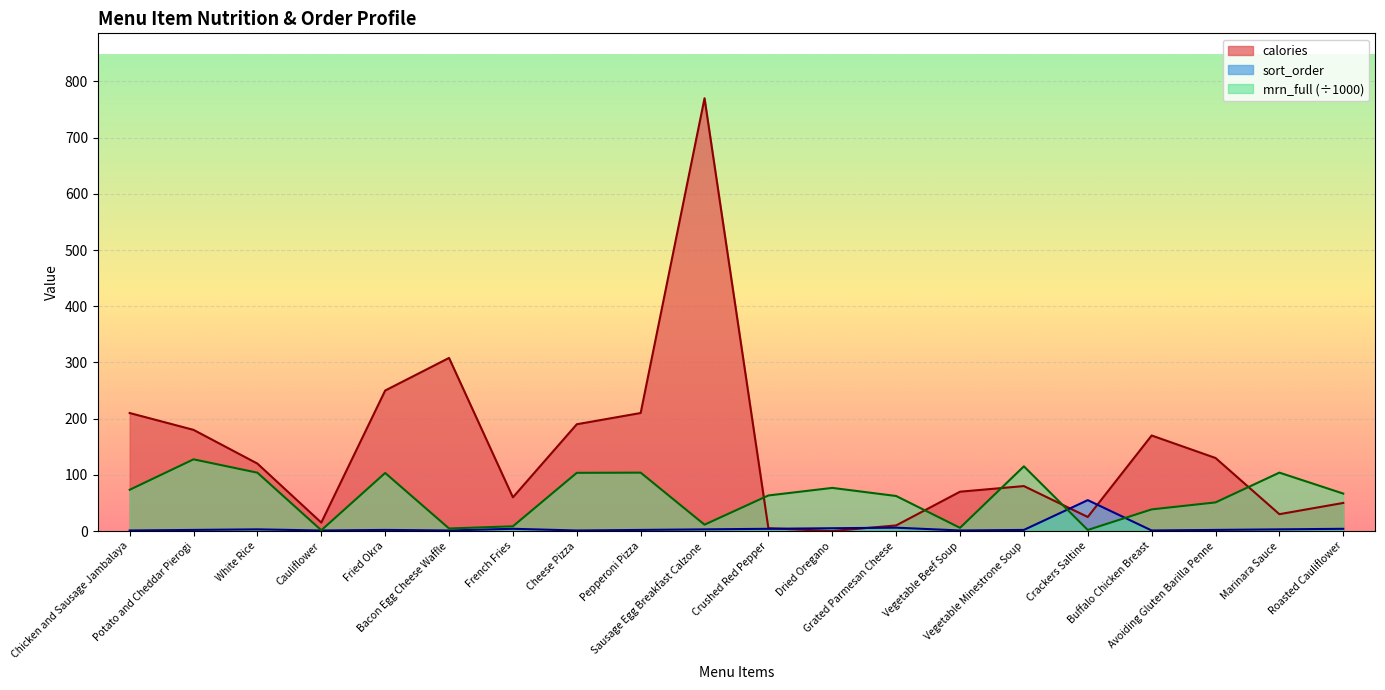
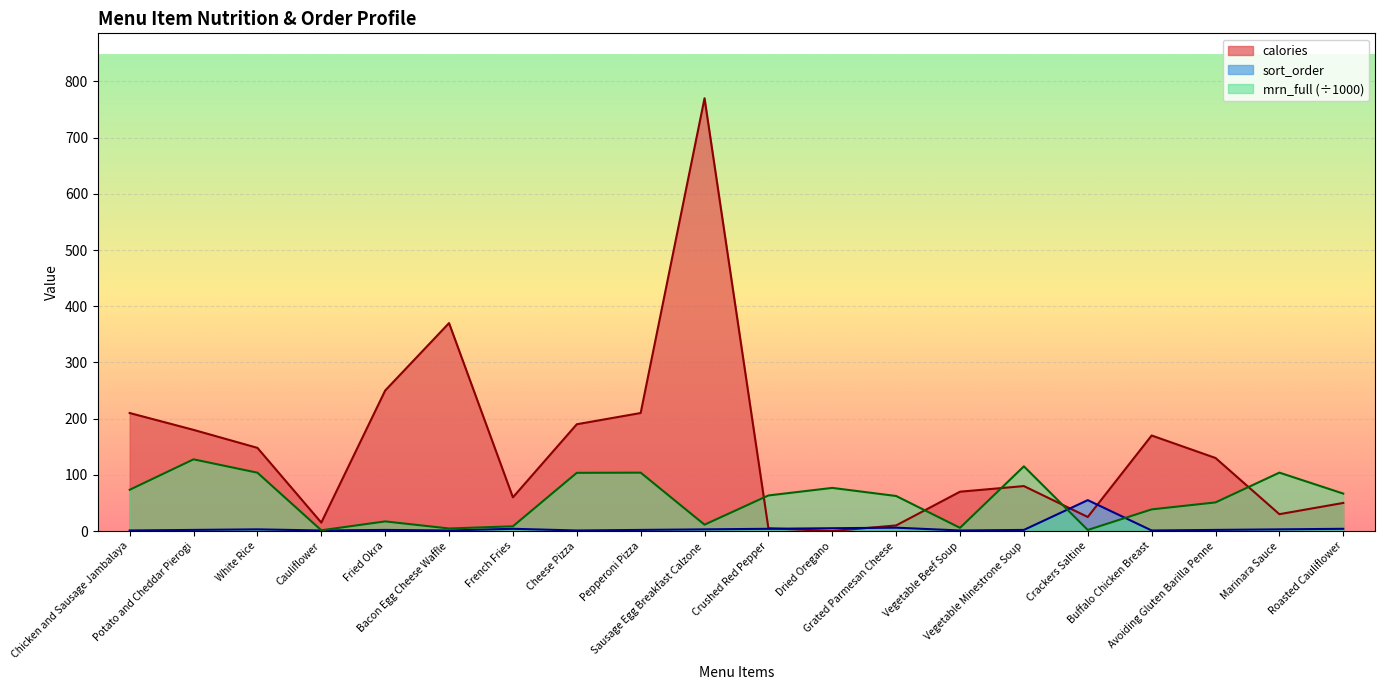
  {
    "calories": {
      "Chicken and Sausage Jambalaya": 210,
      "Potato and Cheddar Pierogi": 180,
-     "White Rice": 120,
+     "White Rice": 150,
      "Cauliflower": 20,
      "Fried Okra": 250,
-     "Bacon Egg Cheese Waffle": 310,
+     "Bacon Egg Cheese Waffle": 370,
      "French Fries": 60,
      "Cheese Pizza": 190,
      "Pepperoni Pizza": 210,
      "Sausage Egg Breakfast Calzone": 770,
      "Dried Oregano": 0,
      "Vegetable Beef Soup": 70,
      "Vegetable Minestrone Soup": 80,
      "Crackers Saltine": 30,
      "Buffalo Chicken Breast": 170,
      "Avoiding Gluten Barilla Penne": 130,
      "Marinara Sauce": 30,
      "Roasted Cauliflower": 50
    },
    "sort_order": {
      "Chicken and Sausage Jambalaya": 0,
      "Potato and Cheddar Pierogi": 0,
      "White Rice": 0,
      "Fried Okra": 0,
      "Cheese Pizza": 0,
      "Pepperoni Pizza": 0,
      "Sausage Egg Breakfast Calzone": 0,
      "Dried Oregano": 10,
      "Vegetable Beef Soup": 0,
      "Vegetable Minestrone Soup": 0,
      "Crackers Saltine": 60,
      "Buffalo Chicken Breast": 0,
      "Avoiding Gluten Barilla Penne": 0,
      "Marinara Sauce": 0,
      "Roasted Cauliflower": 0
    },
    "mrn_full (÷1000)": {
      "Chicken and Sausage Jambalaya": 70,
      "Potato and Cheddar Pierogi": 130,
      "White Rice": 100,
-     "Fried Okra": 100,
+     "Fried Okra": 20,
      "Cheese Pizza": 100,
      "Pepperoni Pizza": 100,
      "Sausage Egg Breakfast Calzone": 10,
      "Crushed Red Pepper": 60,
      "Dried Oregano": 80,
      "Grated Parmesan Cheese": 60,
      "Vegetable Beef Soup": 10,
      "Vegetable Minestrone Soup": 120,
      "Crackers Saltine": 0,
      "Buffalo Chicken Breast": 40,
      "Avoiding Gluten Barilla Penne": 50,
      "Marinara Sauce": 100,
      "Roasted Cauliflower": 70
    }
  }
